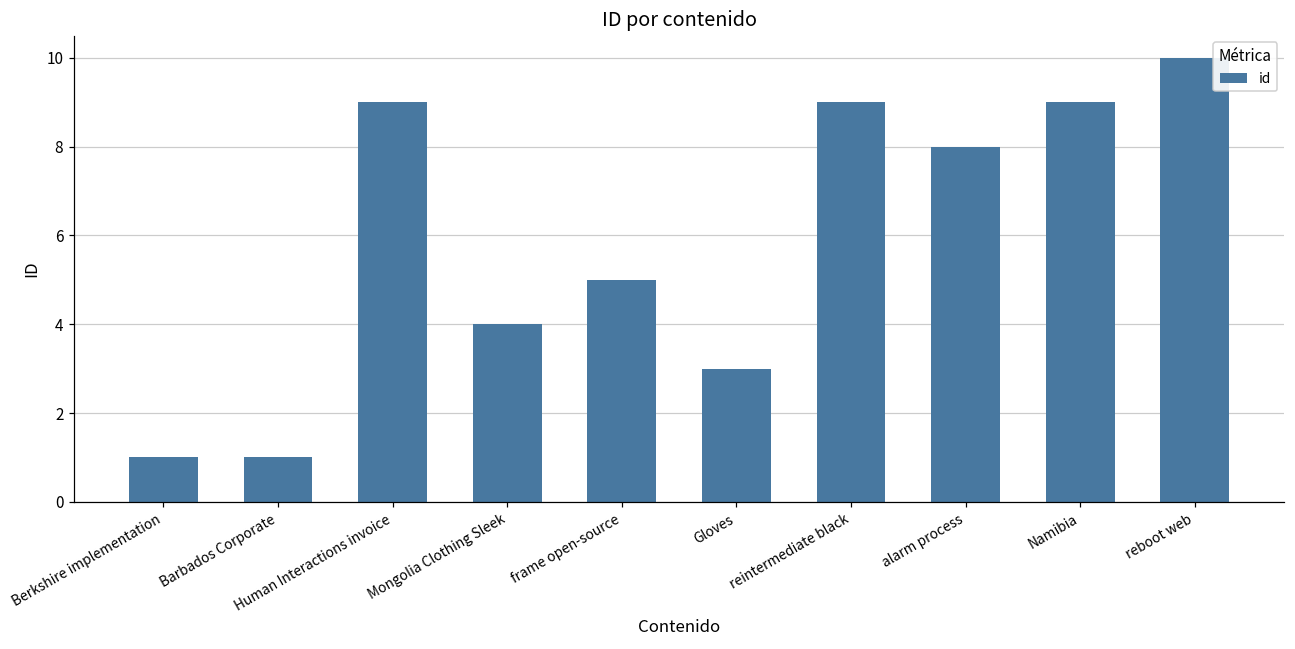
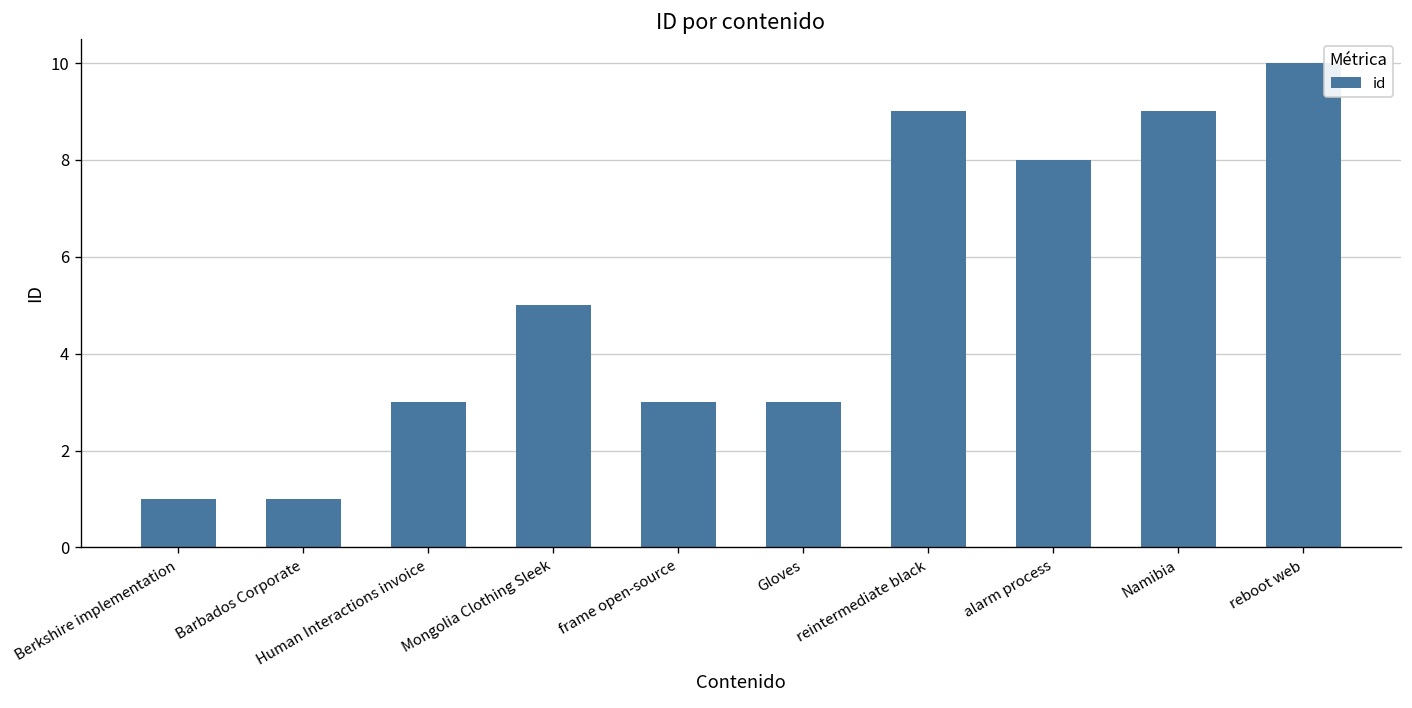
  {
    "Berkshire implementation": 1,
    "Barbados Corporate": 1,
-   "Human Interactions invoice": 9,
-   "Mongolia Clothing Sleek": 4,
-   "frame open-source": 5,
+   "Human Interactions invoice": 3,
+   "Mongolia Clothing Sleek": 5,
+   "frame open-source": 3,
    "Gloves": 3,
    "reintermediate black": 9,
    "alarm process": 8,
    "Namibia": 9,
    "reboot web": 10
  }
